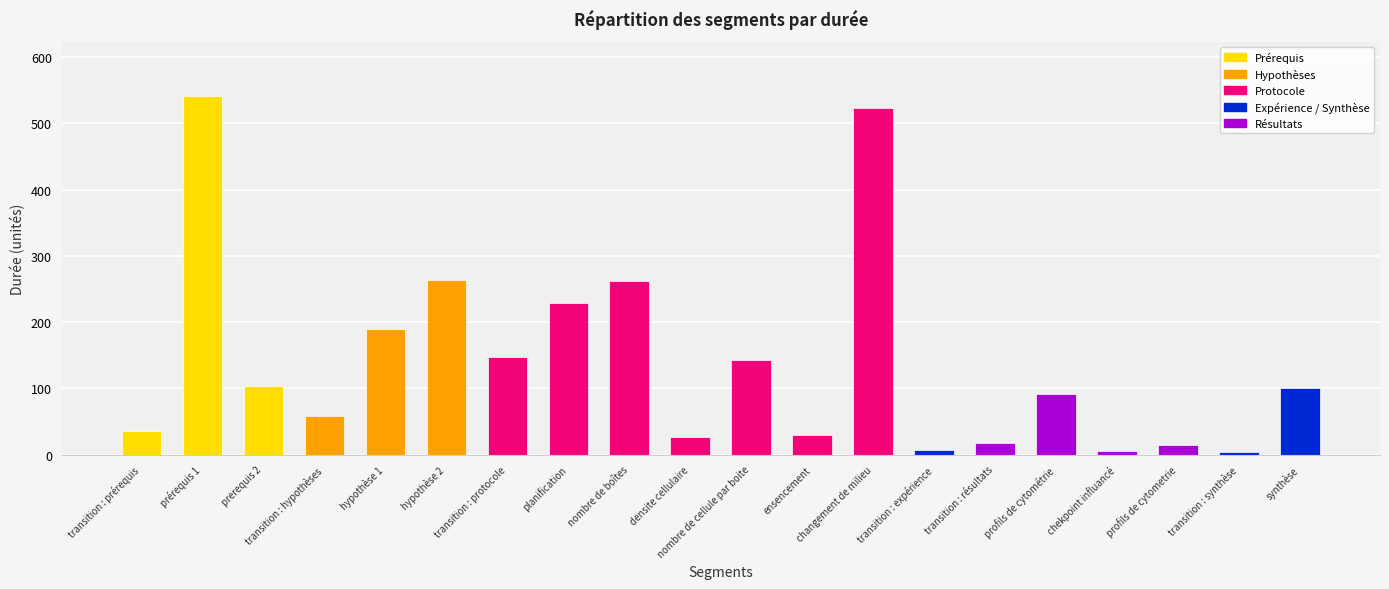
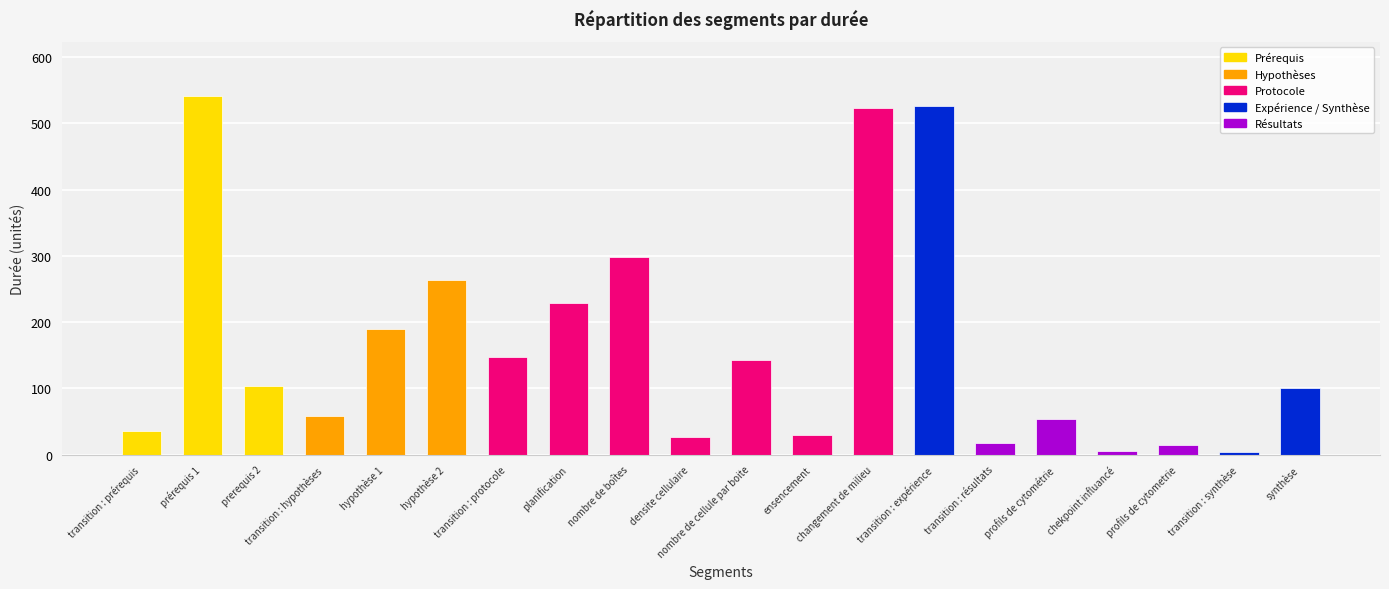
  {
    "transition : prérequis": 40,
    "prérequis 1": 540,
    "prerequis 2": 100,
    "transition : hypothèses": 60,
    "hypothèse 1": 190,
    "hypothèse 2": 260,
    "transition : protocole": 150,
    "planification": 230,
-   "nombre de boîtes": 260,
+   "nombre de boîtes": 300,
    "densite cellulaire": 30,
    "nombre de cellule par boite": 140,
    "ensencement": 30,
    "changement de milieu": 520,
-   "transition : expérience": 10,
+   "transition : expérience": 530,
    "transition : résultats": 20,
-   "profils de cytométrie": 90,
+   "profils de cytométrie": 50,
    "chekpoint influancé": 10,
    "profils de cytometrie": 20,
    "transition : synthèse": 0,
    "synthèse": 100
  }
